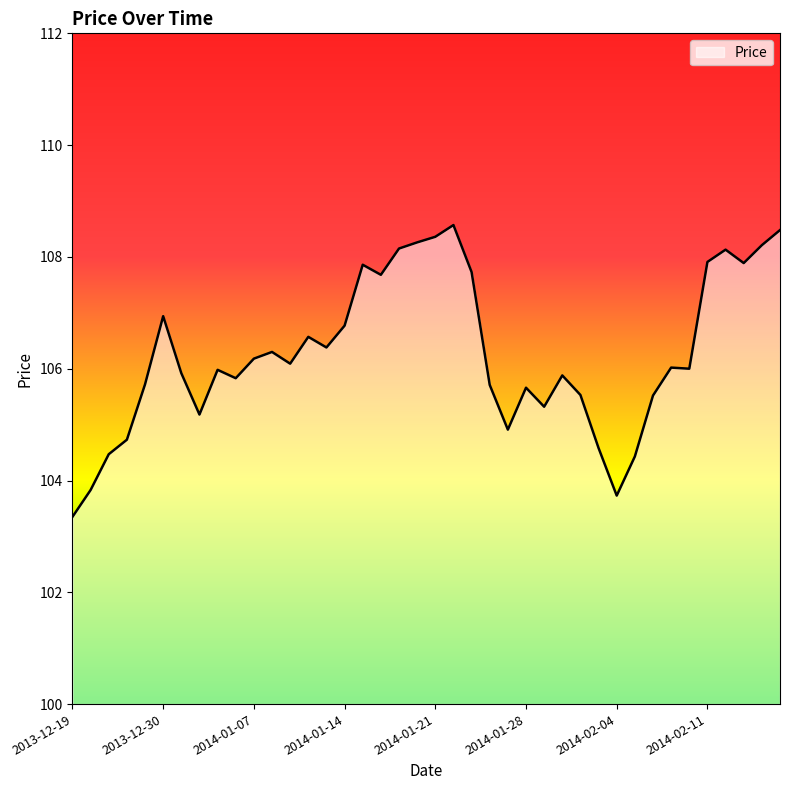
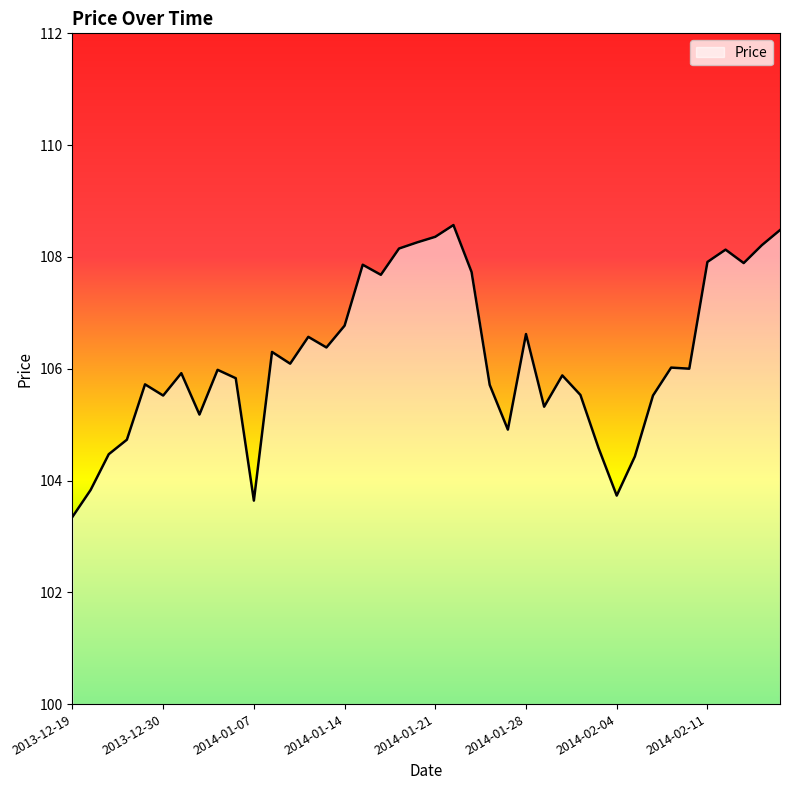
  {
    "2013-12-19": 103.4,
-   "2013-12-30": 106.9,
-   "2014-01-07": 106.2,
+   "2013-12-30": 105.5,
+   "2014-01-07": 103.6,
    "2014-01-14": 106.8,
    "2014-01-21": 108.4,
-   "2014-01-28": 105.7,
+   "2014-01-28": 106.6,
    "2014-02-04": 103.7,
    "2014-02-11": 107.9
  }
